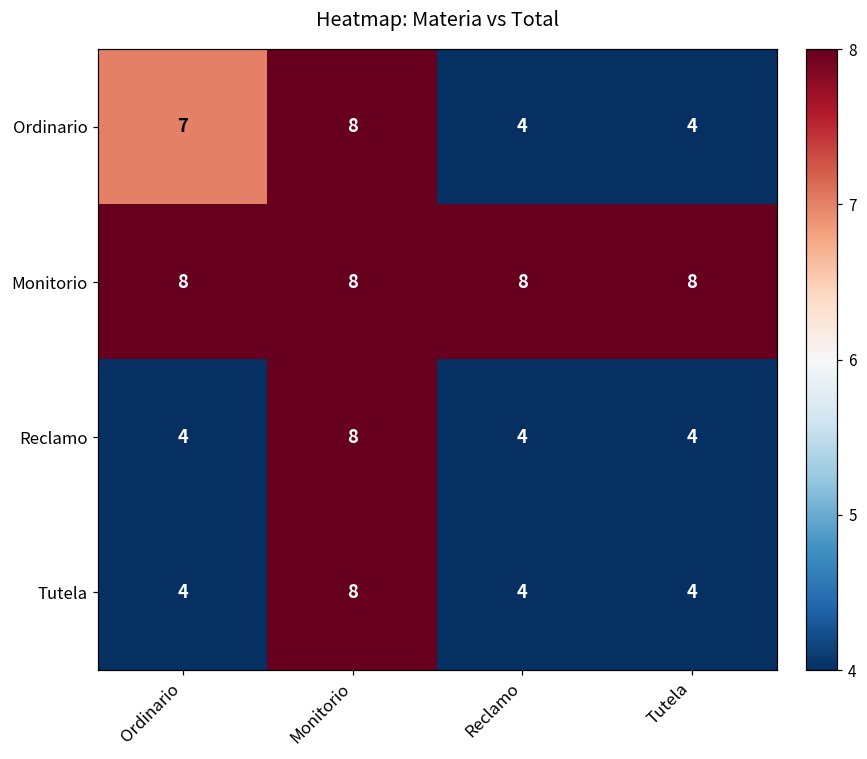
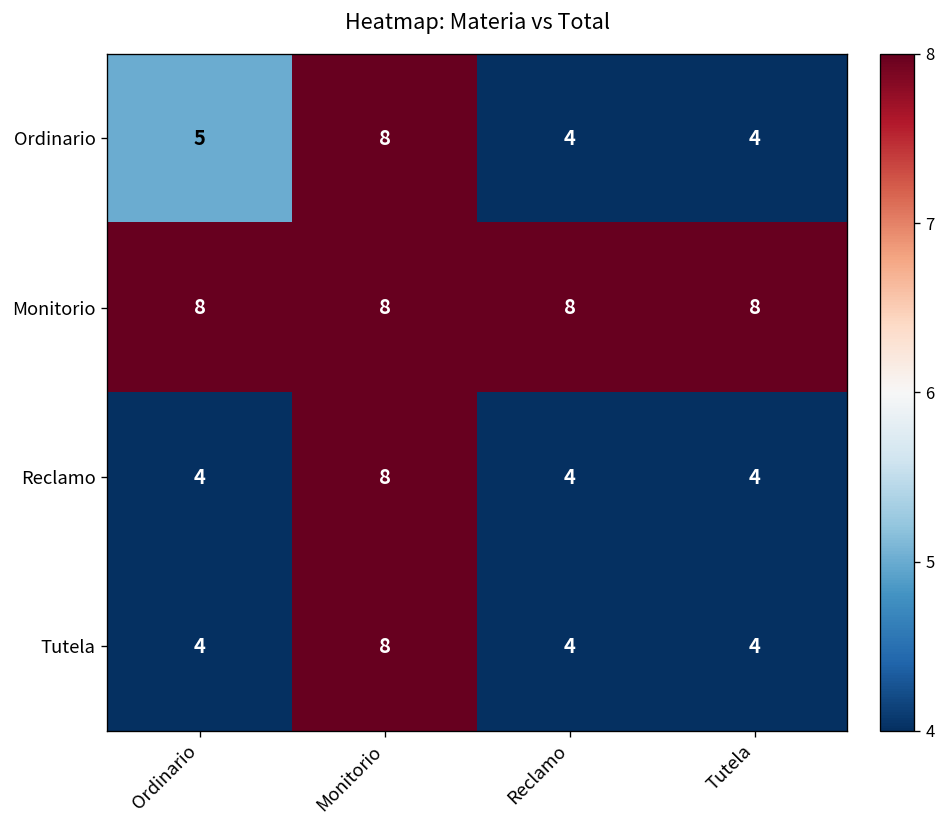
  {
    "Ordinario": {
-     "Ordinario": 7,
+     "Ordinario": 5,
      "Monitorio": 8,
      "Reclamo": 4,
      "Tutela": 4
    },
    "Monitorio": {
      "Ordinario": 8,
      "Monitorio": 8,
      "Reclamo": 8,
      "Tutela": 8
    },
    "Reclamo": {
      "Ordinario": 4,
      "Monitorio": 8,
      "Reclamo": 4,
      "Tutela": 4
    },
    "Tutela": {
      "Ordinario": 4,
      "Monitorio": 8,
      "Reclamo": 4,
      "Tutela": 4
    }
  }
